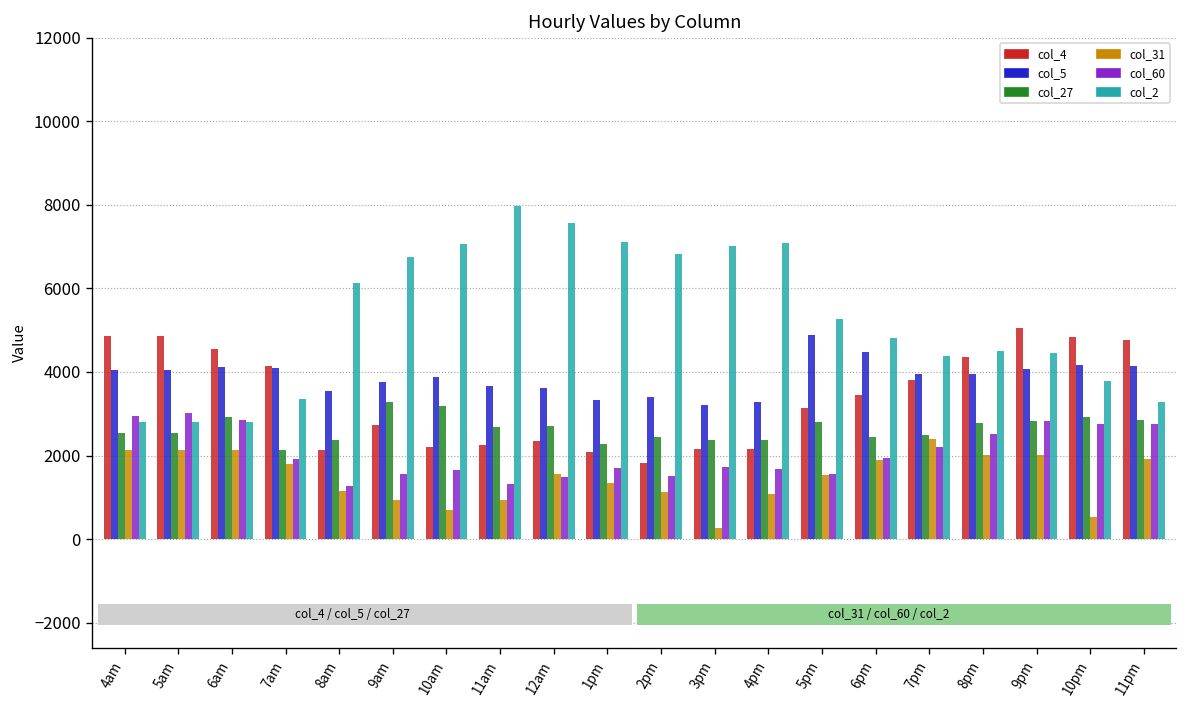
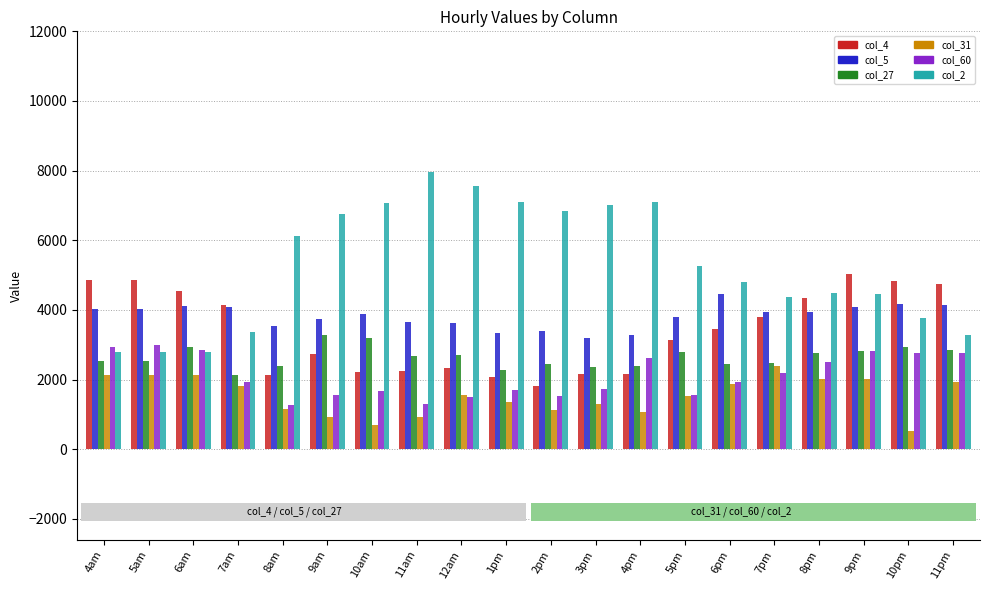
  {
    "col_4": {
      "4am": 4900,
      "5am": 4900,
      "6am": 4600,
      "7am": 4100,
      "8am": 2100,
      "9am": 2700,
      "10am": 2200,
      "11am": 2300,
      "12am": 2300,
      "1pm": 2100,
      "2pm": 1800,
      "3pm": 2100,
      "4pm": 2100,
      "5pm": 3100,
      "6pm": 3500,
      "7pm": 3800,
      "8pm": 4400,
      "9pm": 5000,
      "10pm": 4800,
      "11pm": 4800
    },
    "col_5": {
      "4am": 4000,
      "5am": 4000,
      "6am": 4100,
      "7am": 4100,
      "8am": 3500,
      "9am": 3800,
      "10am": 3900,
      "11am": 3700,
      "12am": 3600,
      "1pm": 3300,
      "2pm": 3400,
      "3pm": 3200,
      "4pm": 3300,
-     "5pm": 4900,
+     "5pm": 3800,
      "6pm": 4500,
      "7pm": 3900,
      "8pm": 3900,
      "9pm": 4100,
      "10pm": 4200,
      "11pm": 4100
    },
    "col_27": {
      "4am": 2500,
      "5am": 2500,
      "6am": 2900,
      "7am": 2100,
      "8am": 2400,
      "9am": 3300,
      "10am": 3200,
      "11am": 2700,
      "12am": 2700,
      "1pm": 2300,
      "2pm": 2400,
      "3pm": 2400,
      "4pm": 2400,
      "5pm": 2800,
      "6pm": 2400,
      "7pm": 2500,
      "8pm": 2800,
      "9pm": 2800,
      "10pm": 2900,
      "11pm": 2900
    },
    "col_31": {
      "4am": 2100,
      "5am": 2100,
      "6am": 2100,
      "7am": 1800,
      "8am": 1100,
      "9am": 900,
      "10am": 700,
      "11am": 900,
      "12am": 1600,
      "1pm": 1400,
      "2pm": 1100,
-     "3pm": 300,
+     "3pm": 1300,
      "4pm": 1100,
      "5pm": 1500,
      "6pm": 1900,
      "7pm": 2400,
      "8pm": 2000,
      "9pm": 2000,
      "10pm": 500,
      "11pm": 1900
    },
    "col_60": {
      "4am": 2900,
      "5am": 3000,
      "6am": 2900,
      "7am": 1900,
      "8am": 1300,
      "9am": 1600,
      "10am": 1700,
      "11am": 1300,
      "12am": 1500,
      "1pm": 1700,
      "2pm": 1500,
      "3pm": 1700,
-     "4pm": 1700,
+     "4pm": 2600,
      "5pm": 1600,
      "6pm": 1900,
      "7pm": 2200,
      "8pm": 2500,
      "9pm": 2800,
      "10pm": 2800,
      "11pm": 2800
    },
    "col_2": {
      "4am": 2800,
      "5am": 2800,
      "6am": 2800,
      "7am": 3400,
      "8am": 6100,
      "9am": 6800,
      "10am": 7100,
      "11am": 8000,
      "12am": 7600,
      "1pm": 7100,
      "2pm": 6800,
      "3pm": 7000,
      "4pm": 7100,
      "5pm": 5300,
      "6pm": 4800,
      "7pm": 4400,
      "8pm": 4500,
      "9pm": 4500,
      "10pm": 3800,
      "11pm": 3300
    }
  }
